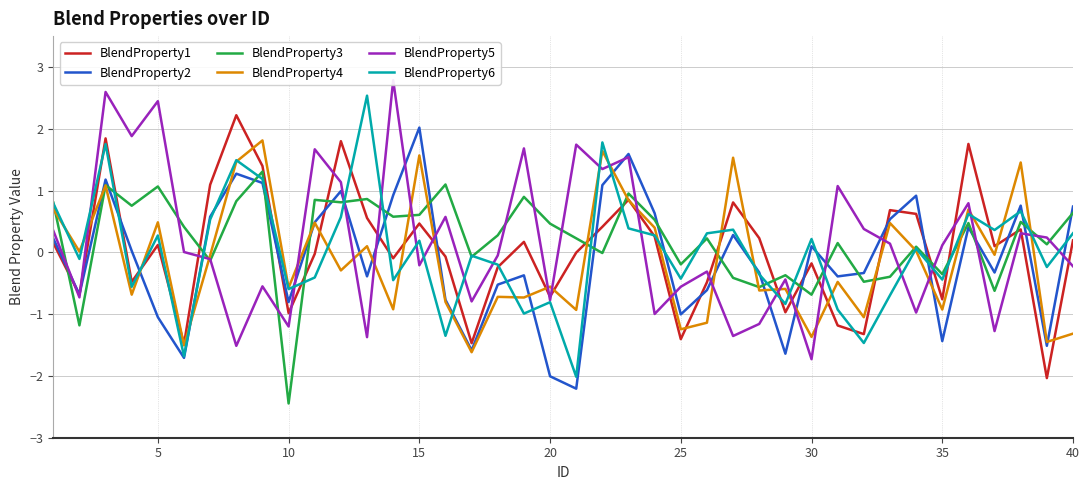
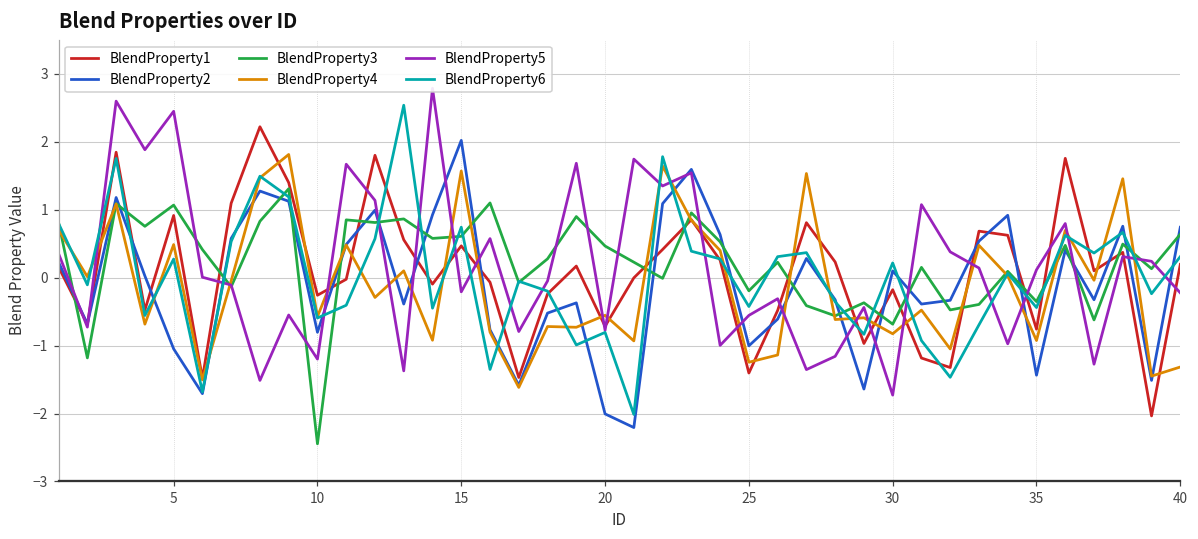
  {
    "BlendProperty1": {
-     "5": 0.1,
-     "10": -1.0,
+     "5": 0.9,
+     "10": -0.3,
      "15": 0.5,
      "20": -0.7,
      "25": -1.4,
      "30": -0.2,
      "35": -0.8,
      "40": 0.2
    },
    "BlendProperty2": {
      "5": -1.0,
      "10": -0.8,
      "15": 2.0,
      "20": -2.0,
      "25": -1.0,
      "30": 0.1,
      "35": -1.4,
      "40": 0.7
    },
    "BlendProperty3": {
      "5": 1.1,
      "10": -2.4,
      "15": 0.6,
      "20": 0.5,
      "25": -0.2,
      "30": -0.7,
      "35": -0.4,
      "40": 0.6
    },
    "BlendProperty4": {
      "5": 0.5,
      "15": 1.6,
      "20": -0.6,
      "25": -1.2,
-     "30": -1.4,
+     "30": -0.8,
      "35": -0.9,
      "40": -1.3
    },
    "BlendProperty5": {
      "5": 2.4,
      "10": -1.2,
      "15": -0.2,
      "25": -0.6,
      "30": -1.7,
      "35": 0.1,
      "40": -0.2
    },
    "BlendProperty6": {
      "5": 0.3,
-     "15": 0.2,
+     "15": 0.7,
      "25": -0.4,
      "30": 0.2,
      "35": -0.4,
      "40": 0.3
    }
  }
